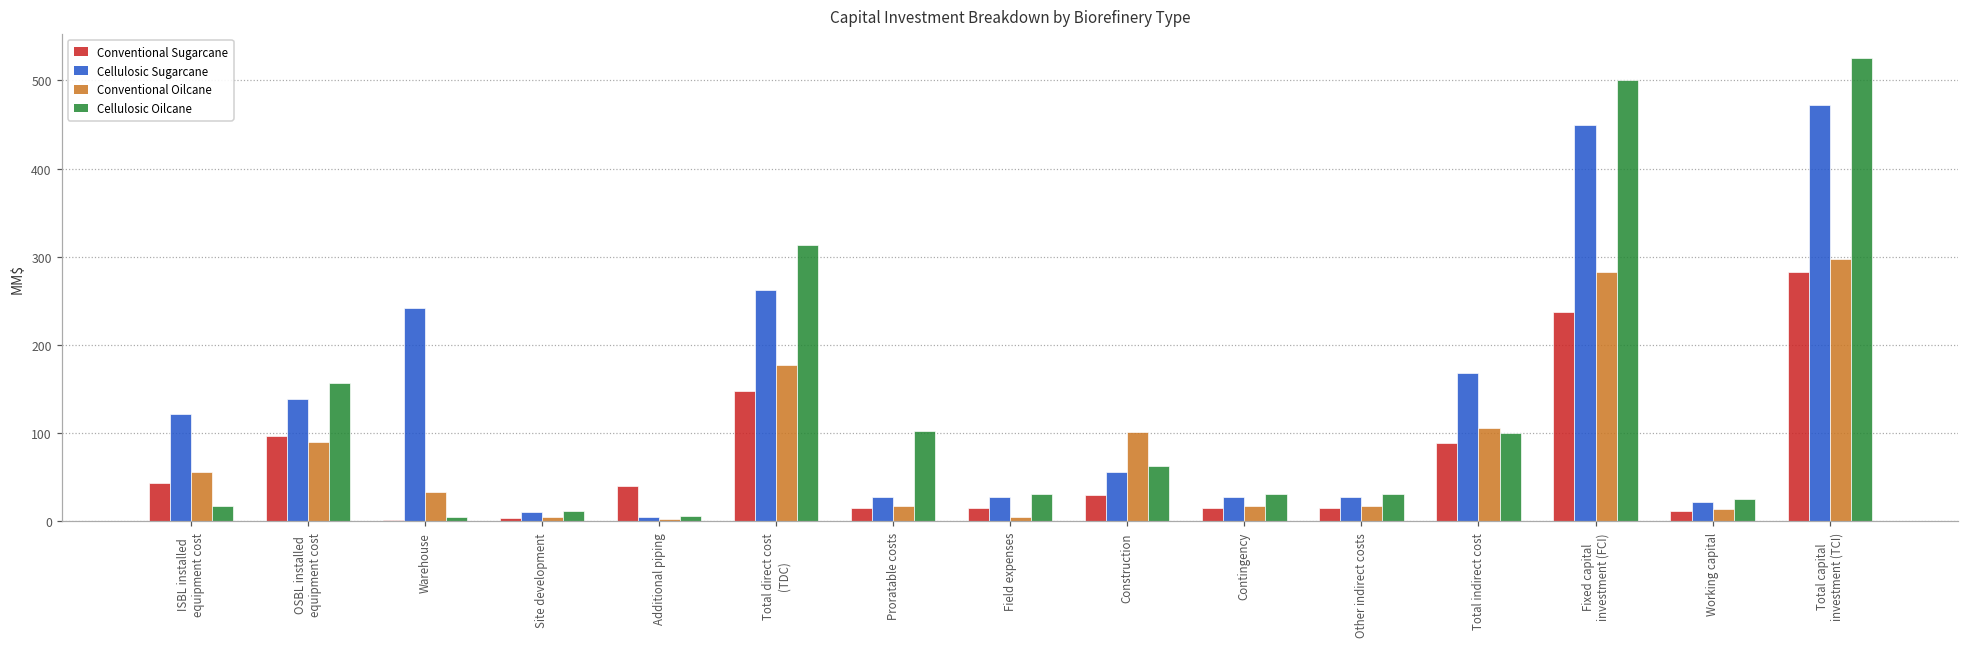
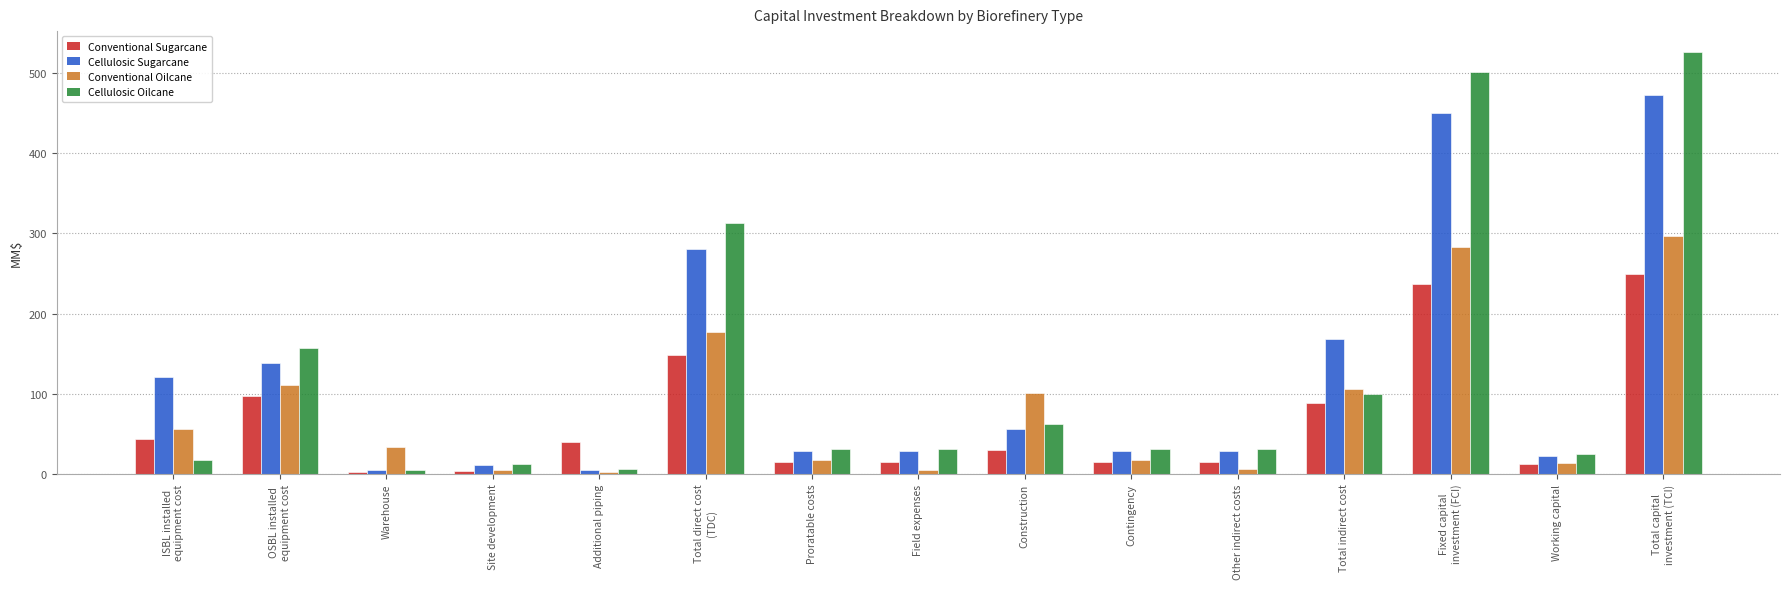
  {
    "Conventional Sugarcane": {
      "ISBL installed equipment cost": 40,
      "OSBL installed equipment cost": 100,
      "Site development": 0,
      "Additional piping": 40,
      "Total direct cost (TDC)": 150,
      "Proratable costs": 10,
      "Field expenses": 10,
      "Construction": 30,
      "Contingency": 10,
      "Other indirect costs": 10,
      "Total indirect cost": 90,
      "Fixed capital investment (FCI)": 240,
      "Working capital": 10,
-     "Total capital investment (TCI)": 280
+     "Total capital investment (TCI)": 250
    },
    "Cellulosic Sugarcane": {
      "ISBL installed equipment cost": 120,
      "OSBL installed equipment cost": 140,
-     "Warehouse": 240,
+     "Warehouse": 0,
      "Site development": 10,
      "Additional piping": 10,
-     "Total direct cost (TDC)": 260,
+     "Total direct cost (TDC)": 280,
      "Proratable costs": 30,
      "Field expenses": 30,
      "Construction": 60,
      "Contingency": 30,
      "Other indirect costs": 30,
      "Total indirect cost": 170,
      "Fixed capital investment (FCI)": 450,
      "Working capital": 20,
      "Total capital investment (TCI)": 470
    },
    "Conventional Oilcane": {
      "ISBL installed equipment cost": 60,
-     "OSBL installed equipment cost": 90,
+     "OSBL installed equipment cost": 110,
      "Warehouse": 30,
      "Site development": 10,
      "Total direct cost (TDC)": 180,
      "Proratable costs": 20,
      "Field expenses": 10,
      "Construction": 100,
      "Contingency": 20,
-     "Other indirect costs": 20,
+     "Other indirect costs": 10,
      "Total indirect cost": 110,
      "Fixed capital investment (FCI)": 280,
      "Working capital": 10,
      "Total capital investment (TCI)": 300
    },
    "Cellulosic Oilcane": {
      "ISBL installed equipment cost": 20,
      "OSBL installed equipment cost": 160,
      "Warehouse": 10,
      "Site development": 10,
      "Additional piping": 10,
      "Total direct cost (TDC)": 310,
-     "Proratable costs": 100,
+     "Proratable costs": 30,
      "Field expenses": 30,
      "Construction": 60,
      "Contingency": 30,
      "Other indirect costs": 30,
      "Total indirect cost": 100,
      "Fixed capital investment (FCI)": 500,
      "Working capital": 30,
      "Total capital investment (TCI)": 530
    }
  }
